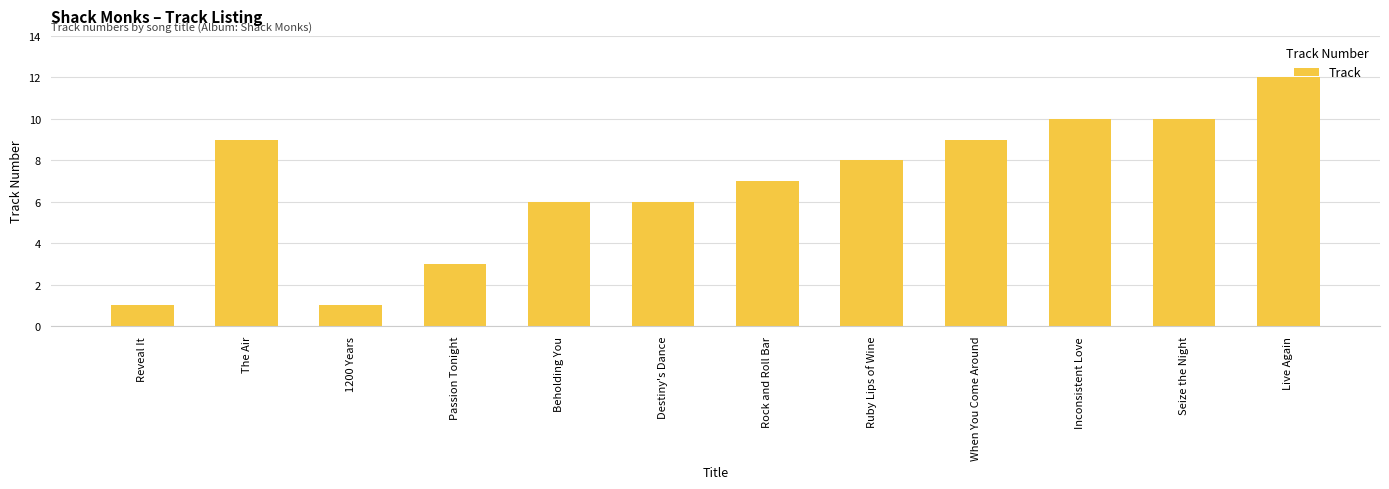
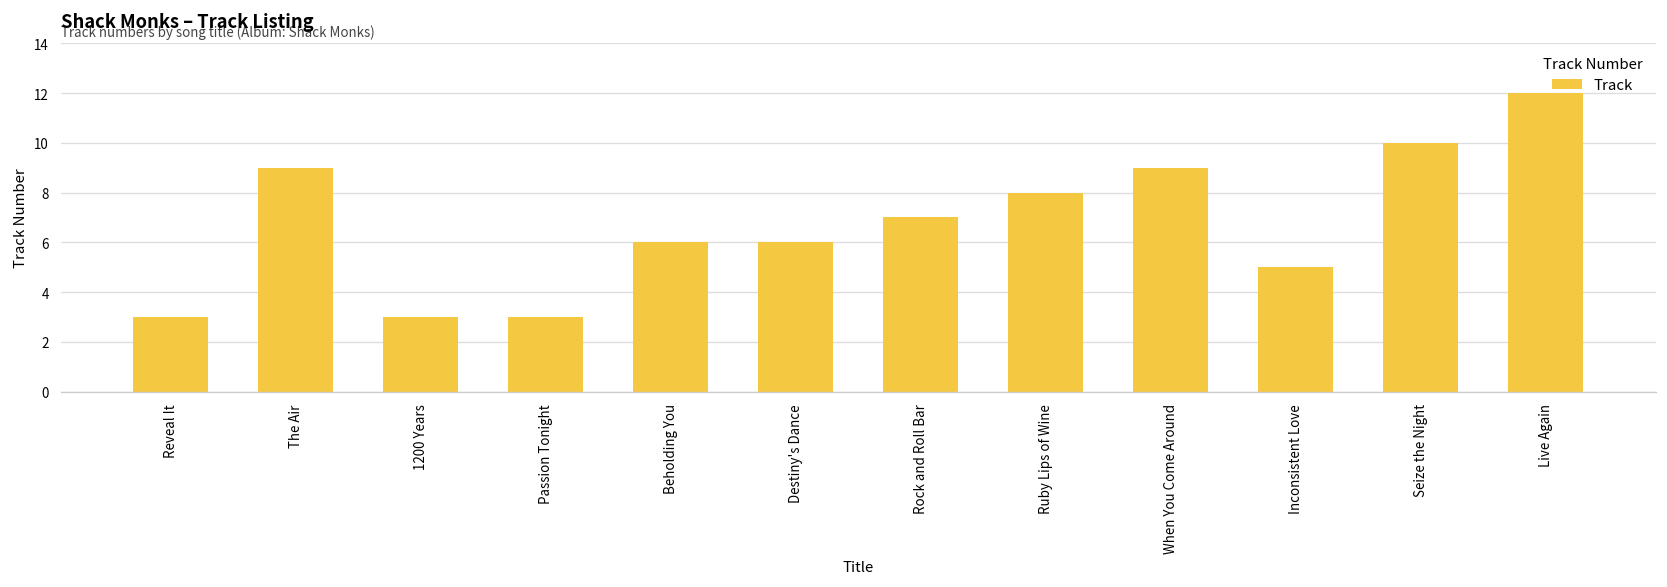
  {
-   "Reveal It": 1,
+   "Reveal It": 3,
    "The Air": 9,
-   "1200 Years": 1,
+   "1200 Years": 3,
    "Passion Tonight": 3,
    "Beholding You": 6,
    "Destiny's Dance": 6,
    "Rock and Roll Bar": 7,
    "Ruby Lips of Wine": 8,
    "When You Come Around": 9,
-   "Inconsistent Love": 10,
+   "Inconsistent Love": 5,
    "Seize the Night": 10,
    "Live Again": 12
  }
